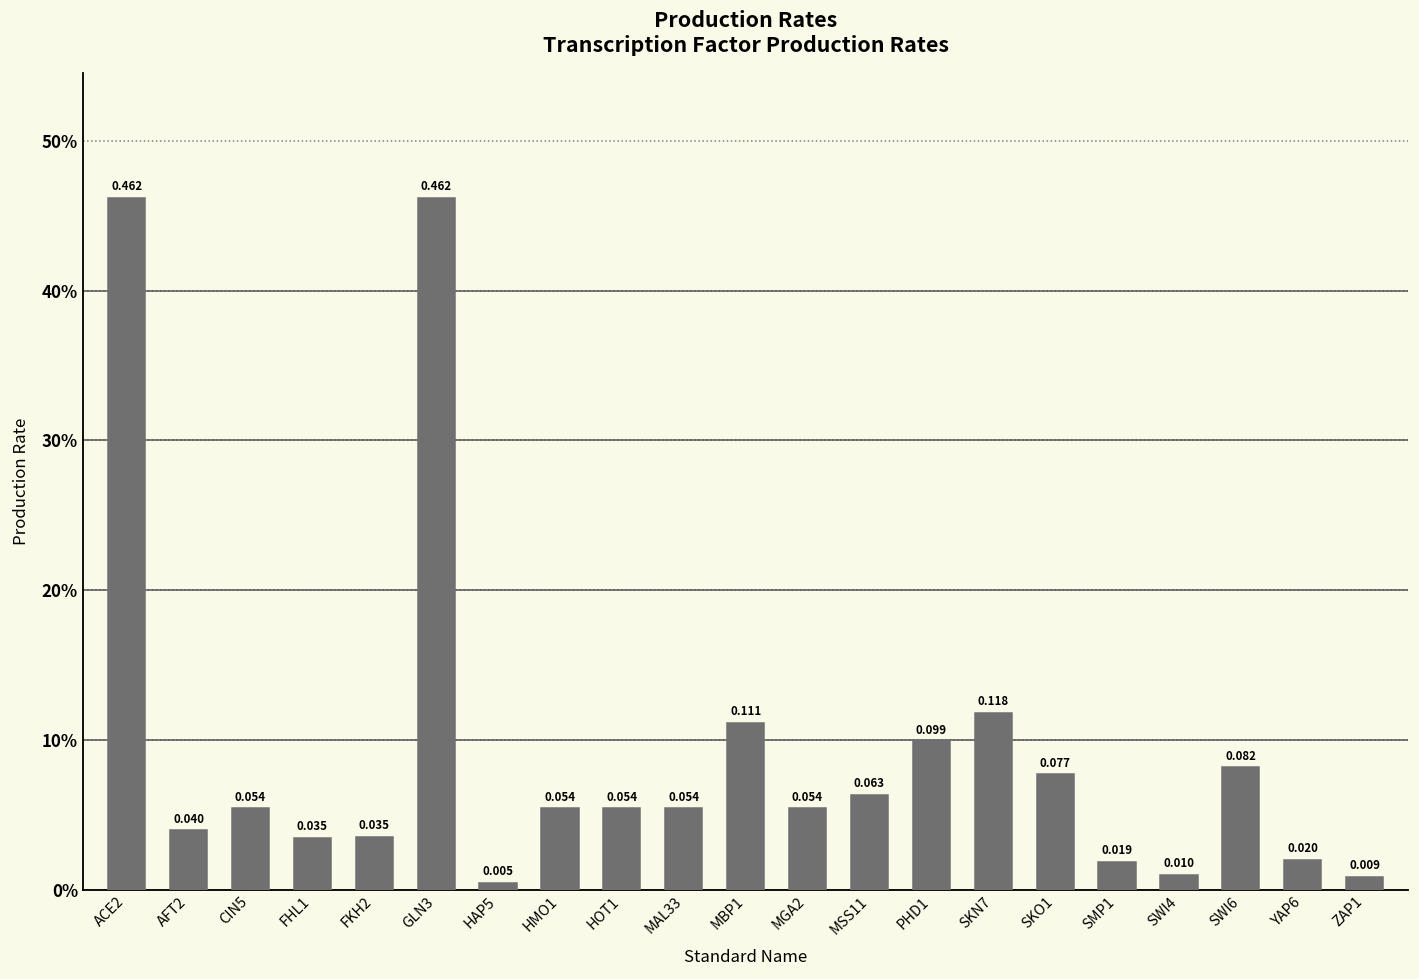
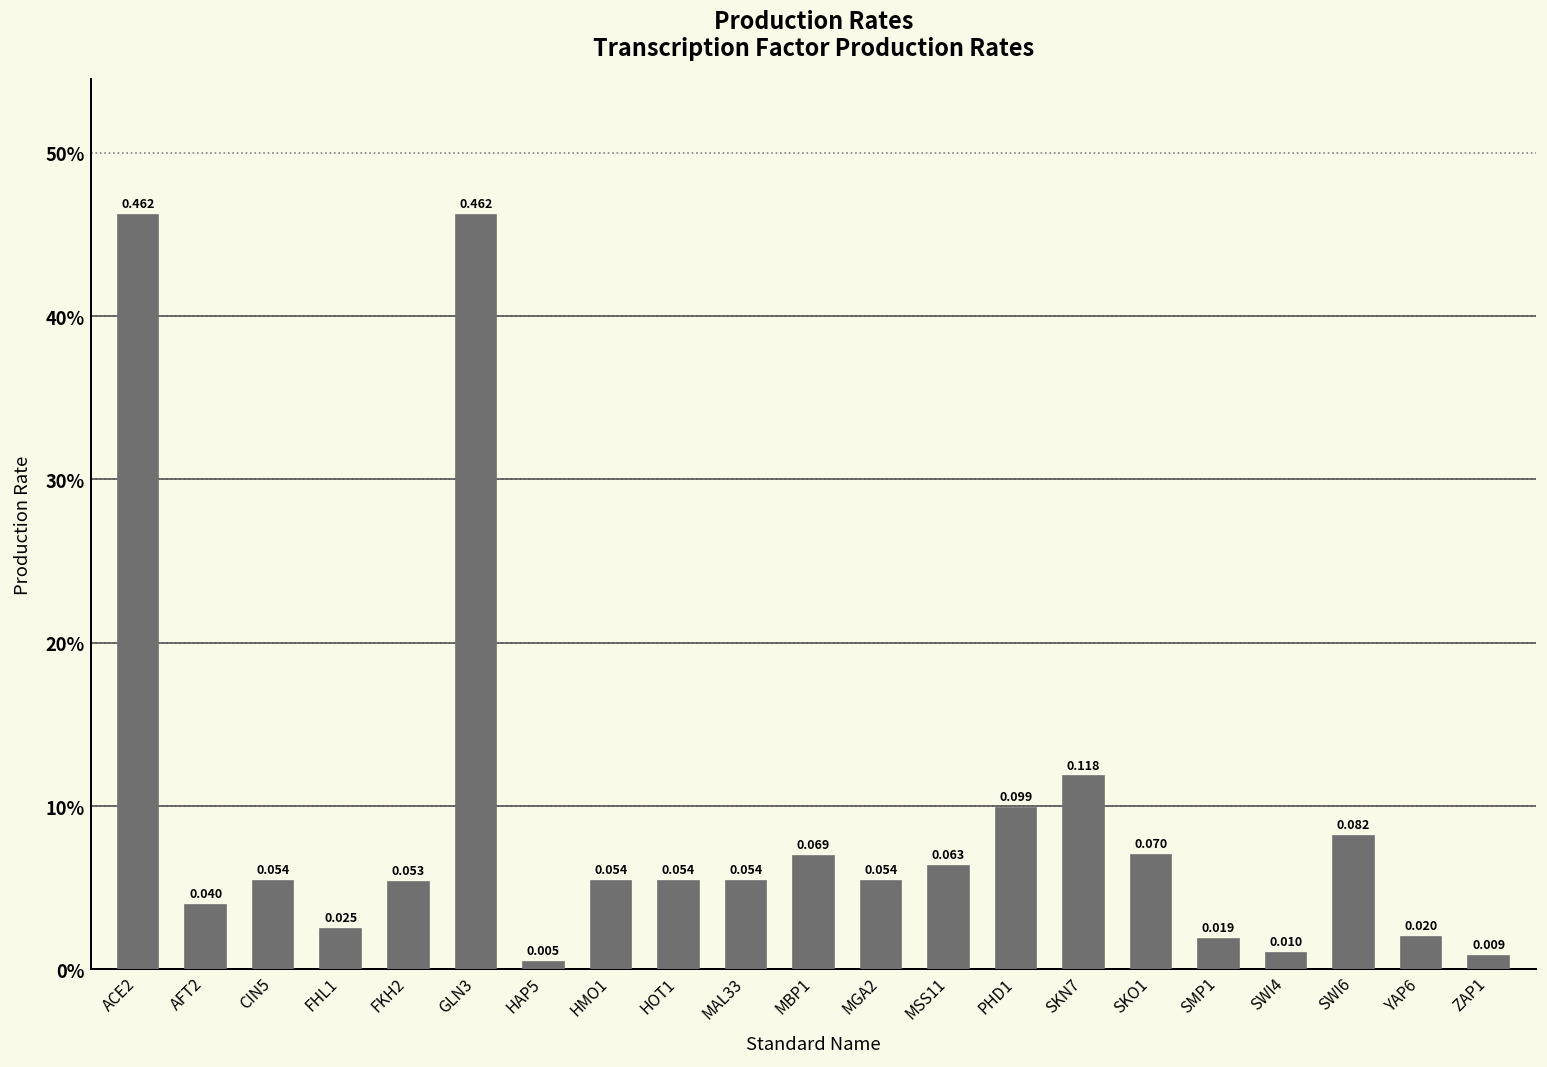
  {
    "ACE2": 0.462,
    "AFT2": 0.040,
    "CIN5": 0.054,
-   "FHL1": 0.035,
-   "FKH2": 0.035,
+   "FHL1": 0.025,
+   "FKH2": 0.053,
    "GLN3": 0.462,
    "HAP5": 0.005,
    "HMO1": 0.054,
    "HOT1": 0.054,
    "MAL33": 0.054,
-   "MBP1": 0.111,
+   "MBP1": 0.069,
    "MGA2": 0.054,
    "MSS11": 0.063,
    "PHD1": 0.099,
    "SKN7": 0.118,
-   "SKO1": 0.077,
+   "SKO1": 0.070,
    "SMP1": 0.019,
    "SWI4": 0.010,
    "SWI6": 0.082,
    "YAP6": 0.020,
    "ZAP1": 0.009
  }
